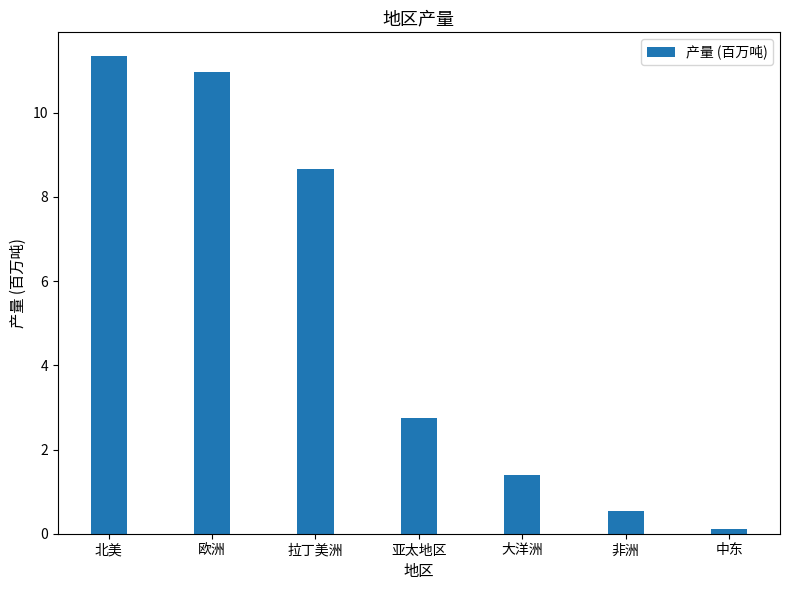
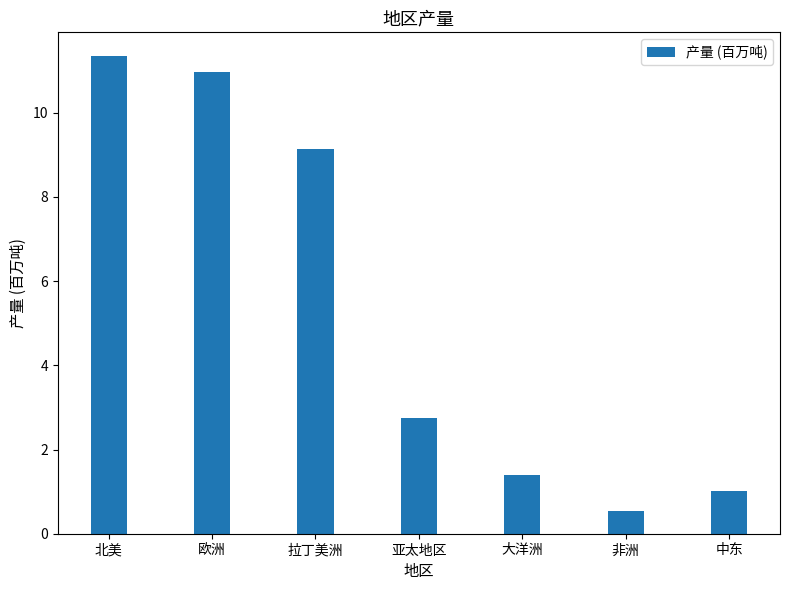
  {
    "北美": 11.3,
    "欧洲": 11.0,
-   "拉丁美洲": 8.7,
+   "拉丁美洲": 9.1,
    "亚太地区": 2.8,
    "大洋洲": 1.4,
    "非洲": 0.5,
-   "中东": 0.1
+   "中东": 1.0
  }
